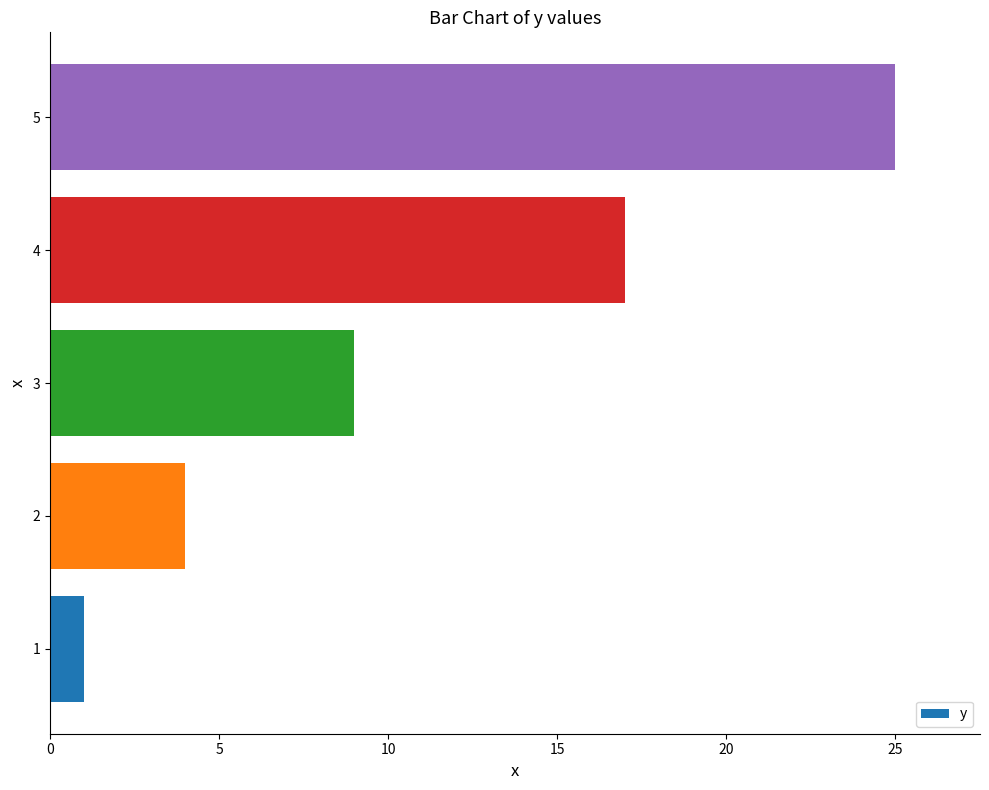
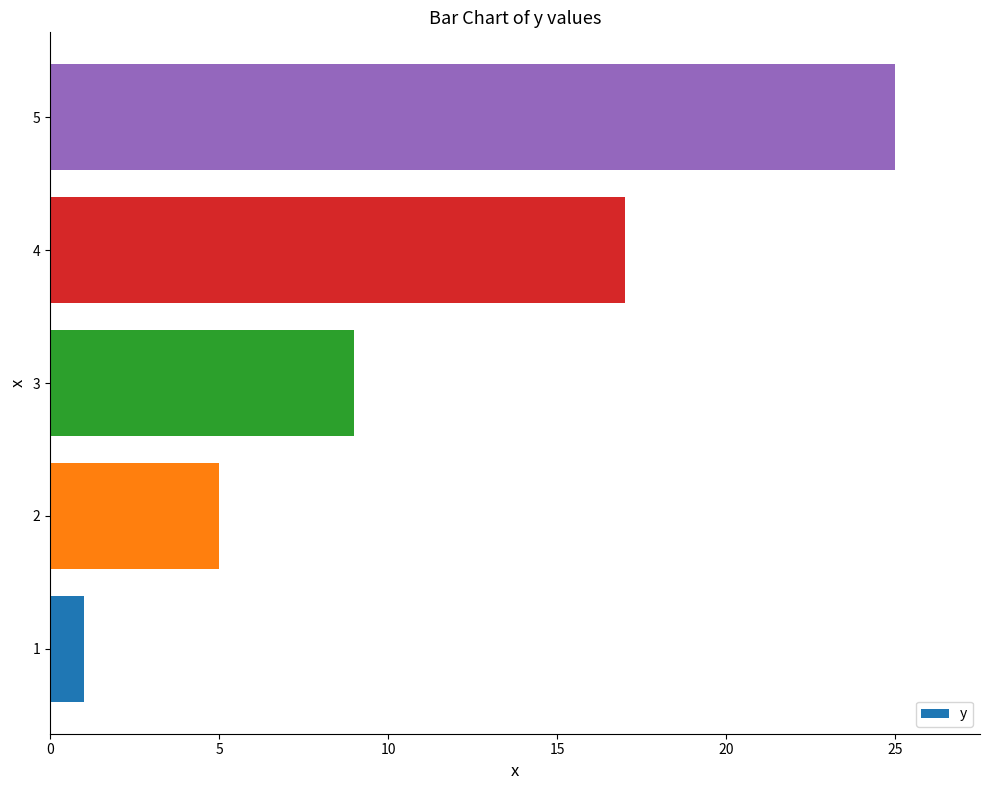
  {
    "5": 25,
    "4": 17,
    "3": 9,
-   "2": 4,
+   "2": 5,
    "1": 1
  }
